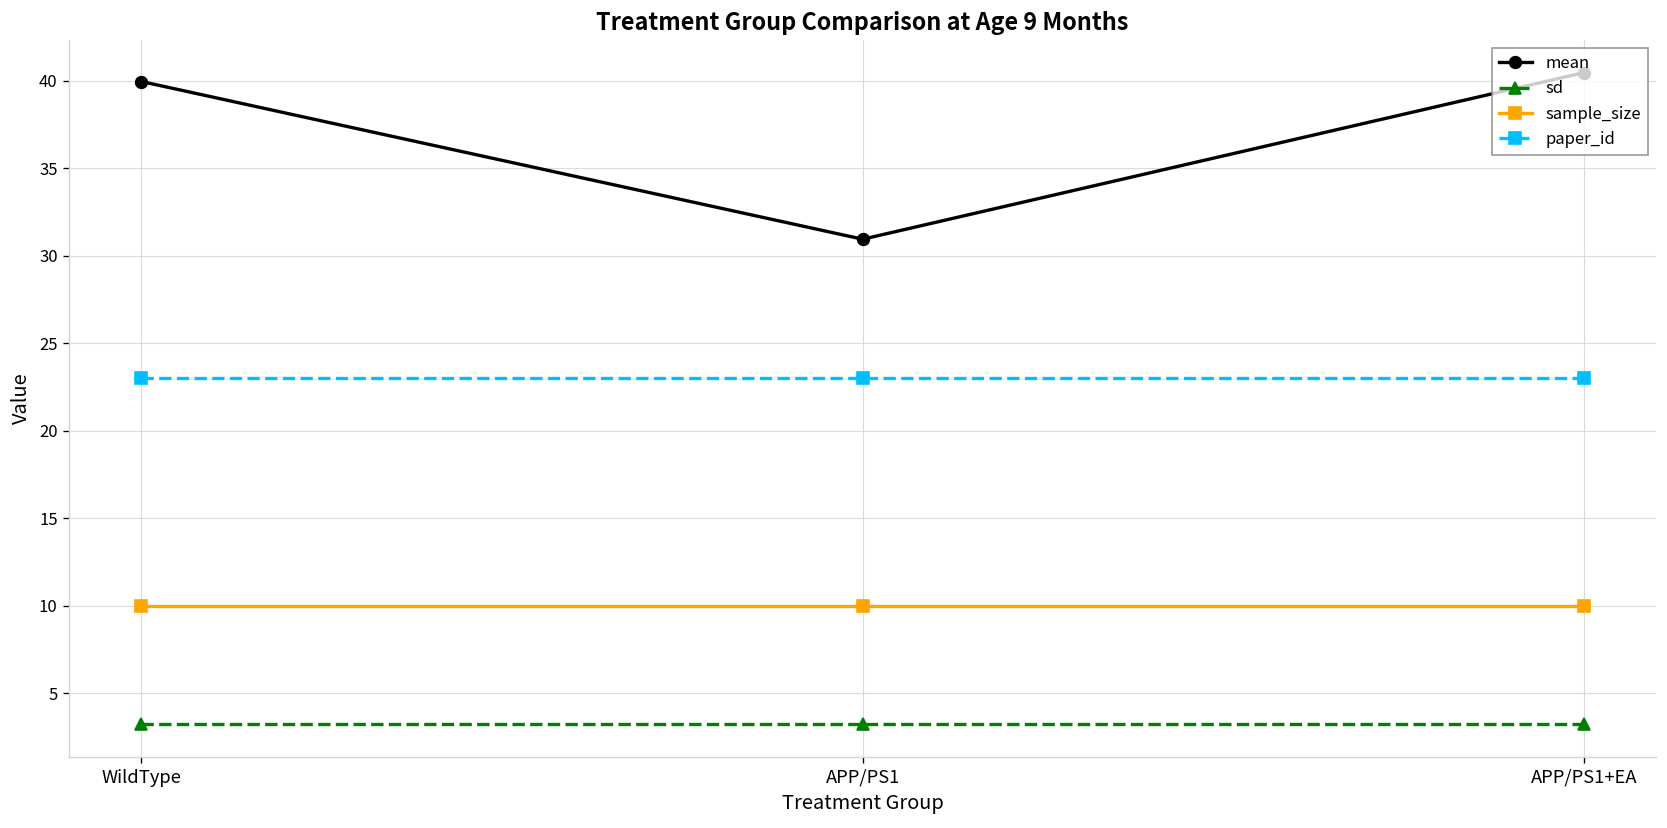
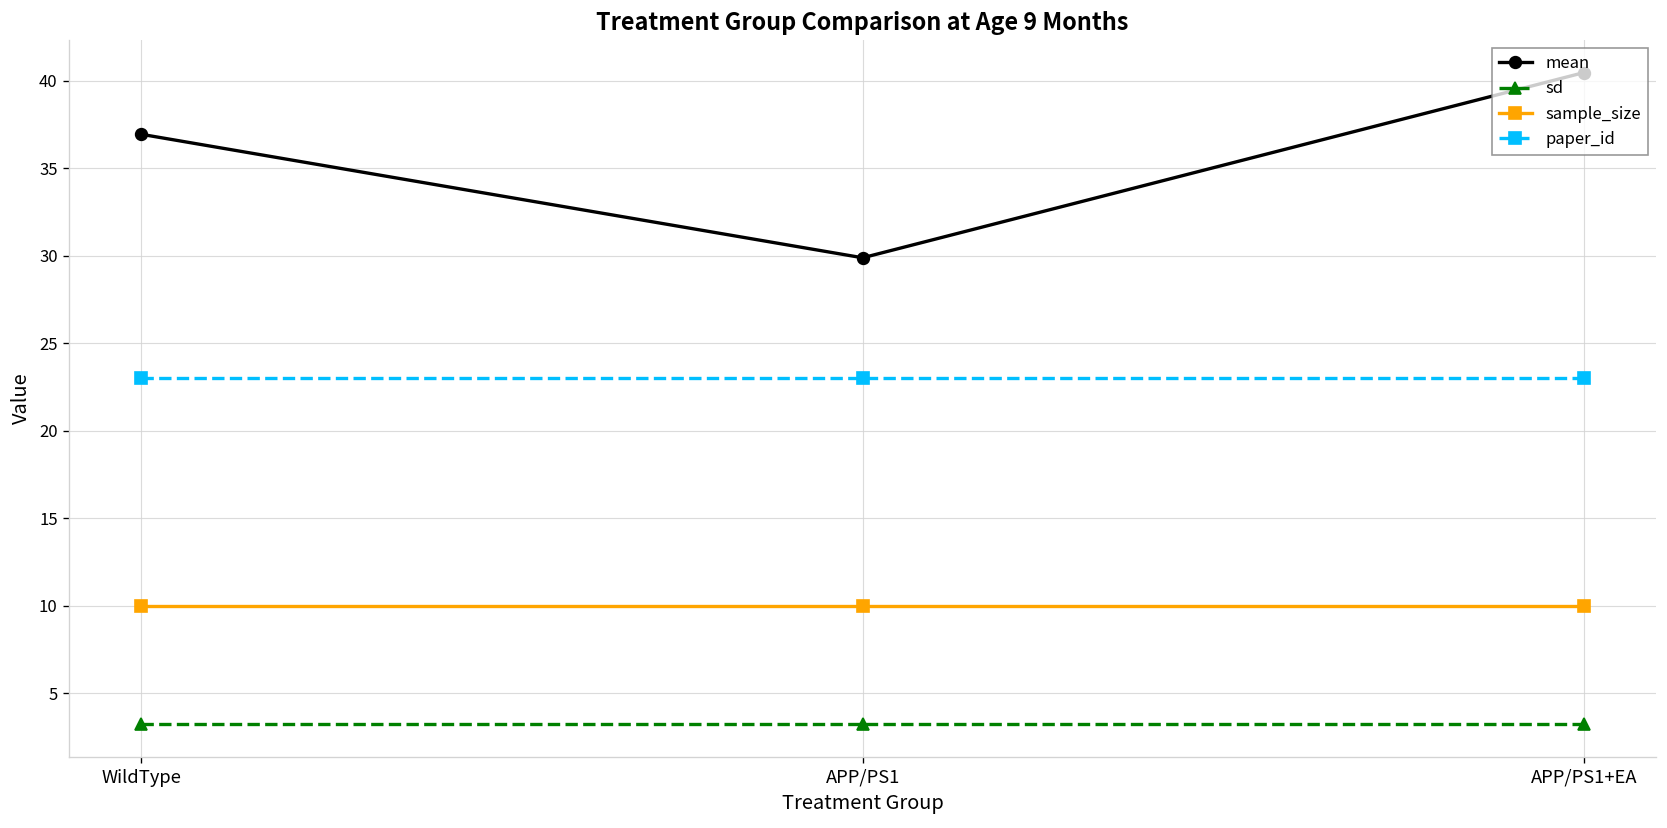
  {
    "mean": {
-     "WildType": 40.0,
-     "APP/PS1": 31.0
+     "WildType": 36.9,
+     "APP/PS1": 29.9
    },
    "sd": {
      "WildType": 3.2,
      "APP/PS1": 3.2,
      "APP/PS1+EA": 3.2
    },
    "sample_size": {
      "WildType": 10.0,
      "APP/PS1": 10.0,
      "APP/PS1+EA": 10.0
    },
    "paper_id": {
      "WildType": 23.0,
      "APP/PS1": 23.0,
      "APP/PS1+EA": 23.0
    }
  }
